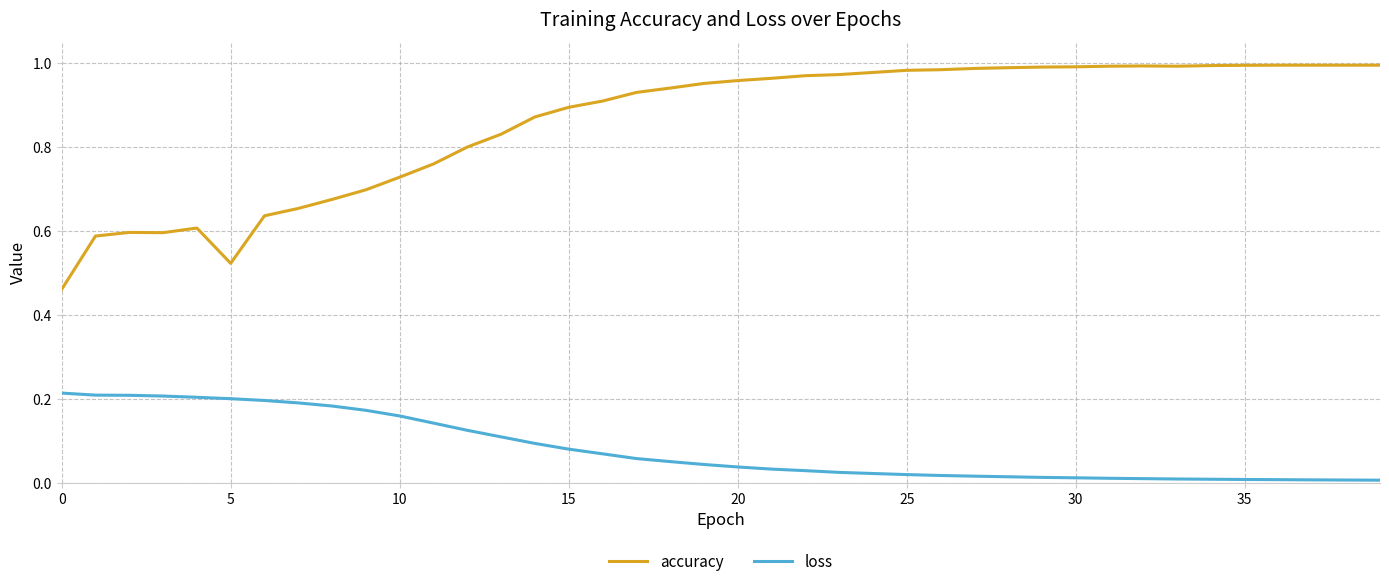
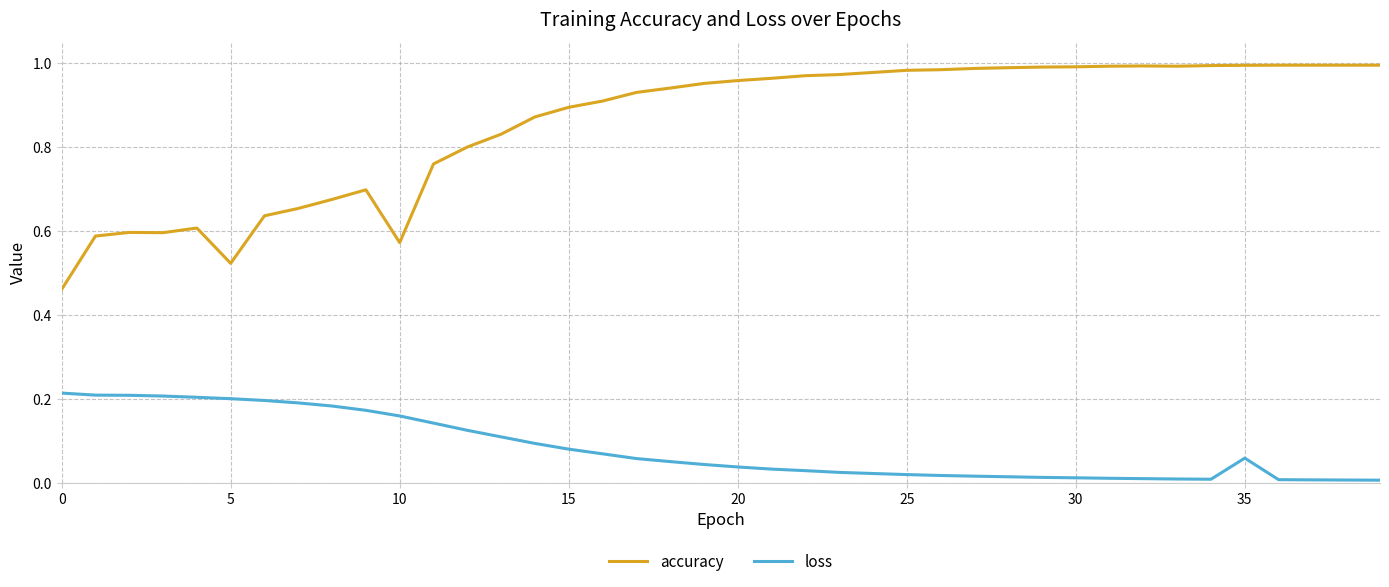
  {
    "accuracy": {
      "0": 0.46,
      "5": 0.52,
-     "10": 0.73,
+     "10": 0.57,
      "15": 0.90,
      "20": 0.96,
      "25": 0.98,
      "30": 0.99,
      "35": 1.00
    },
    "loss": {
      "0": 0.21,
      "5": 0.20,
      "10": 0.16,
      "15": 0.08,
      "20": 0.04,
      "25": 0.02,
      "30": 0.01,
-     "35": 0.01
+     "35": 0.06
    }
  }
